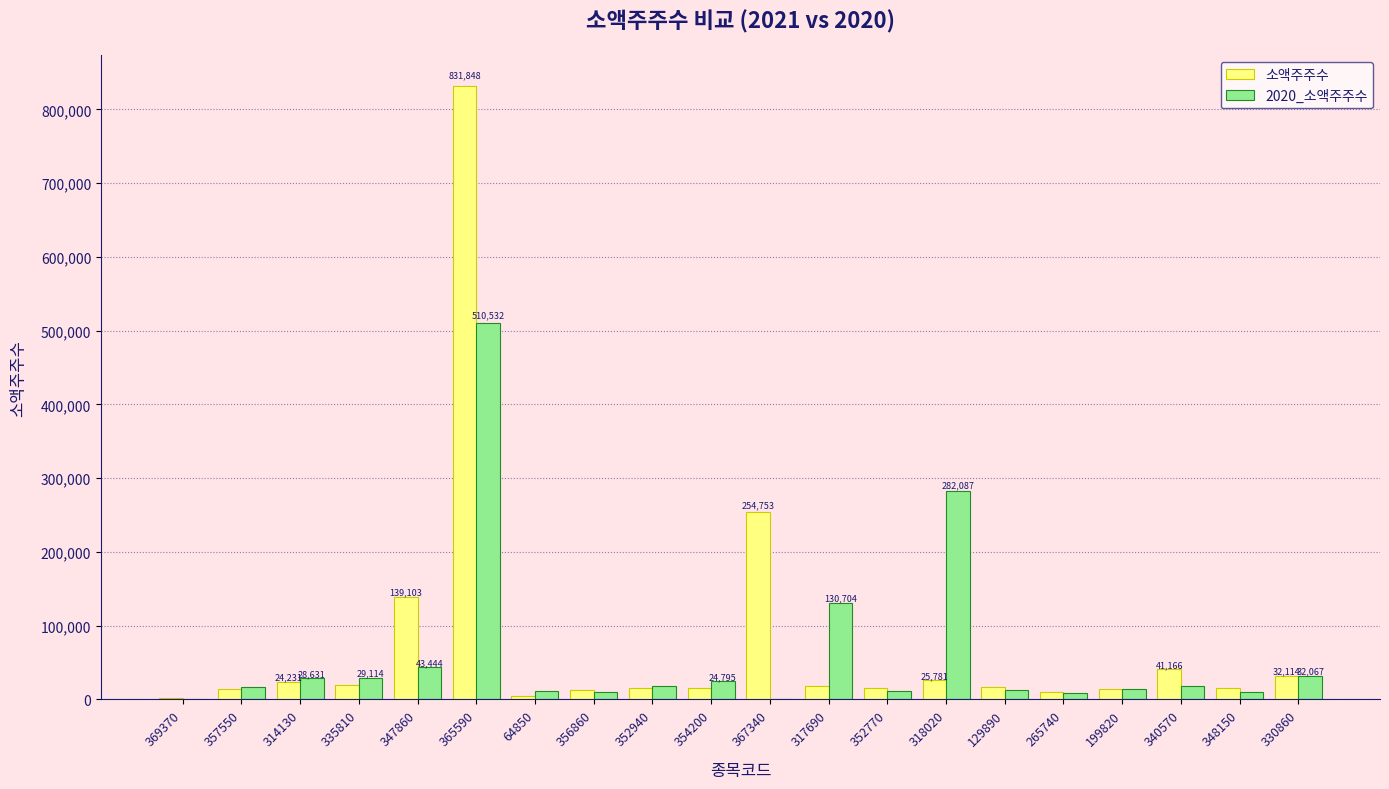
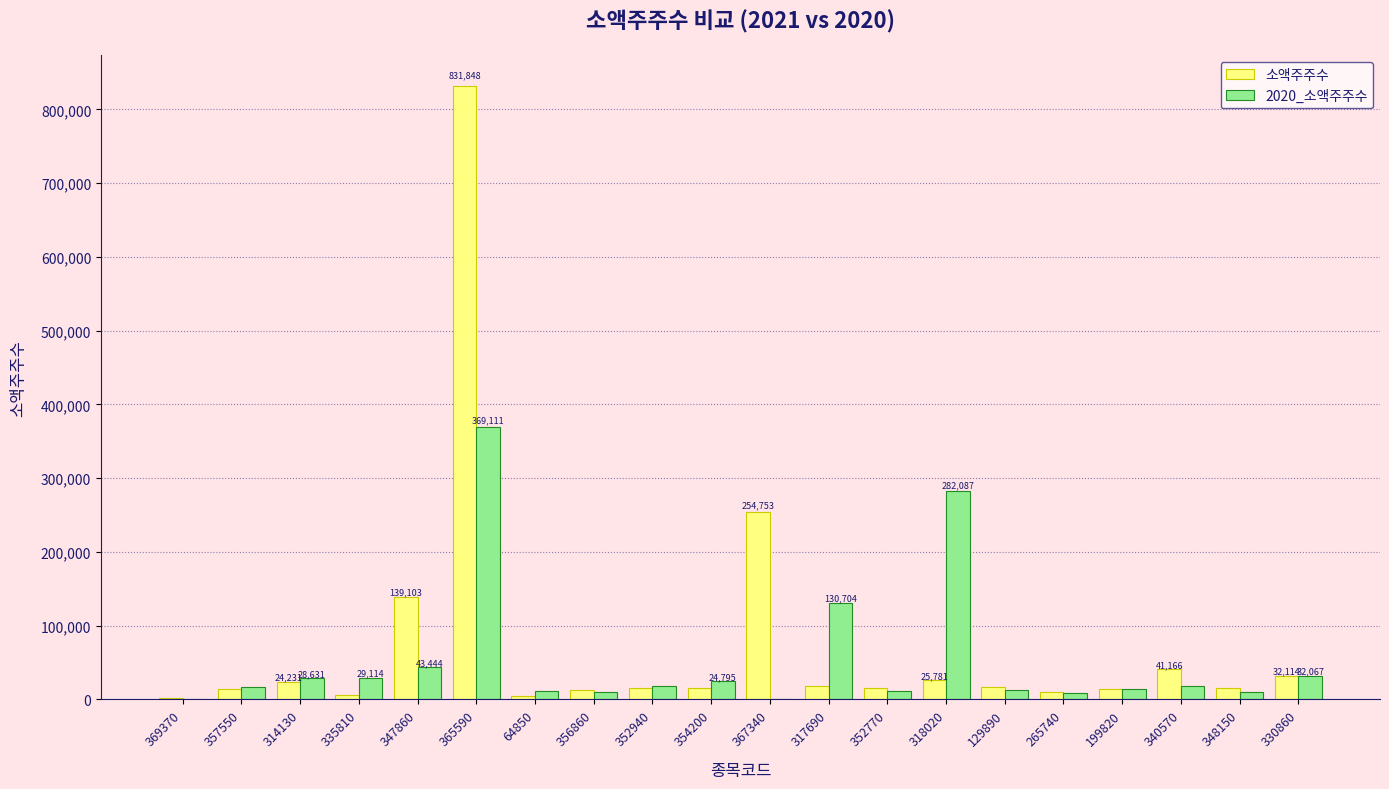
  {
    "소액주주수": {
      "357550": "10,000",
-     "335810": "20,000",
+     "335810": "10,000",
      "64850": "0",
      "356860": "10,000",
      "352940": "20,000",
      "354200": "20,000",
      "317690": "20,000",
      "352770": "20,000",
      "129890": "20,000",
      "265740": "10,000",
      "199820": "10,000",
      "348150": "20,000"
    },
    "2020_소액주주수": {
      "314130": "28,631",
      "335810": "29,114",
      "347860": "43,444",
-     "365590": "510,532",
+     "365590": "369,111",
      "354200": "24,795",
      "317690": "130,704",
      "318020": "282,087"
    }
  }
